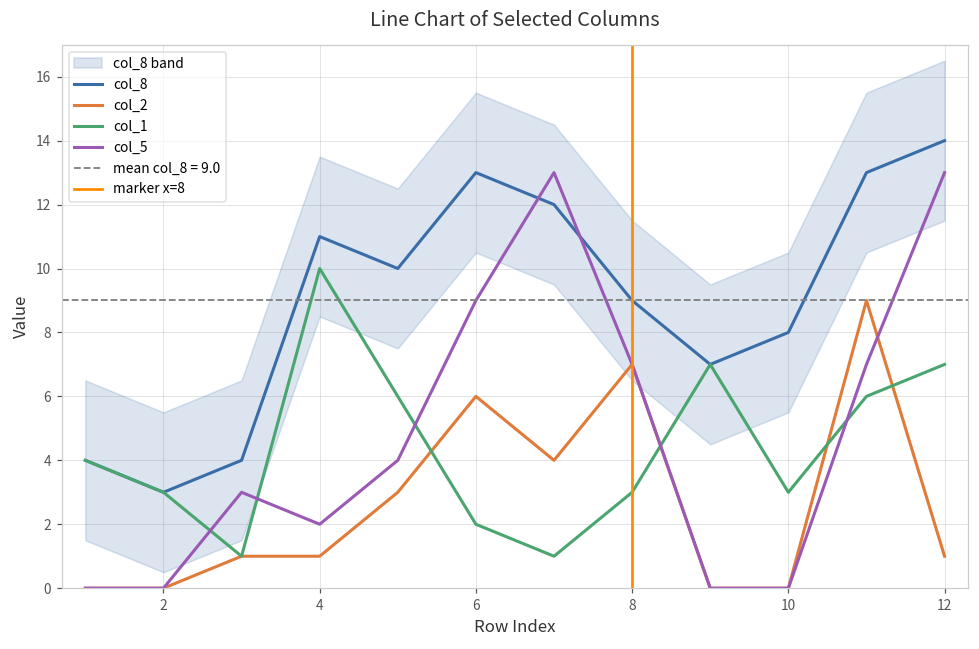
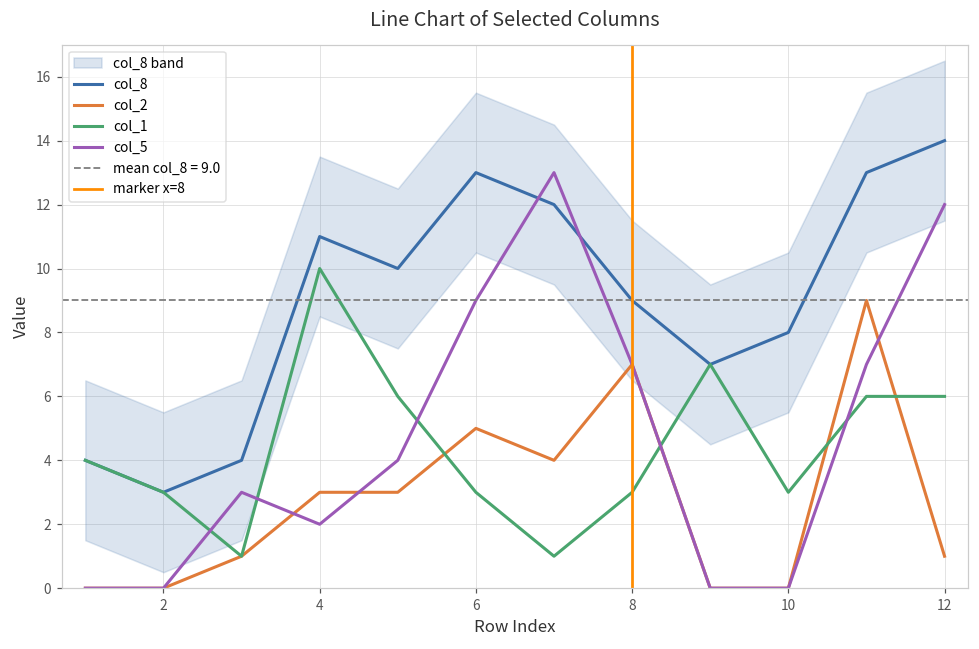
  {
    "col_2": {
-     "4": 1,
-     "6": 6,
+     "4": 3,
+     "6": 5,
      "12": 1
    },
    "col_1": {
      "4": 10,
-     "6": 2,
+     "6": 3,
      "8": 3,
      "10": 3,
-     "12": 7
+     "12": 6
    },
    "col_5": {
      "4": 2,
      "6": 9,
-     "12": 13
+     "12": 12
    }
  }
